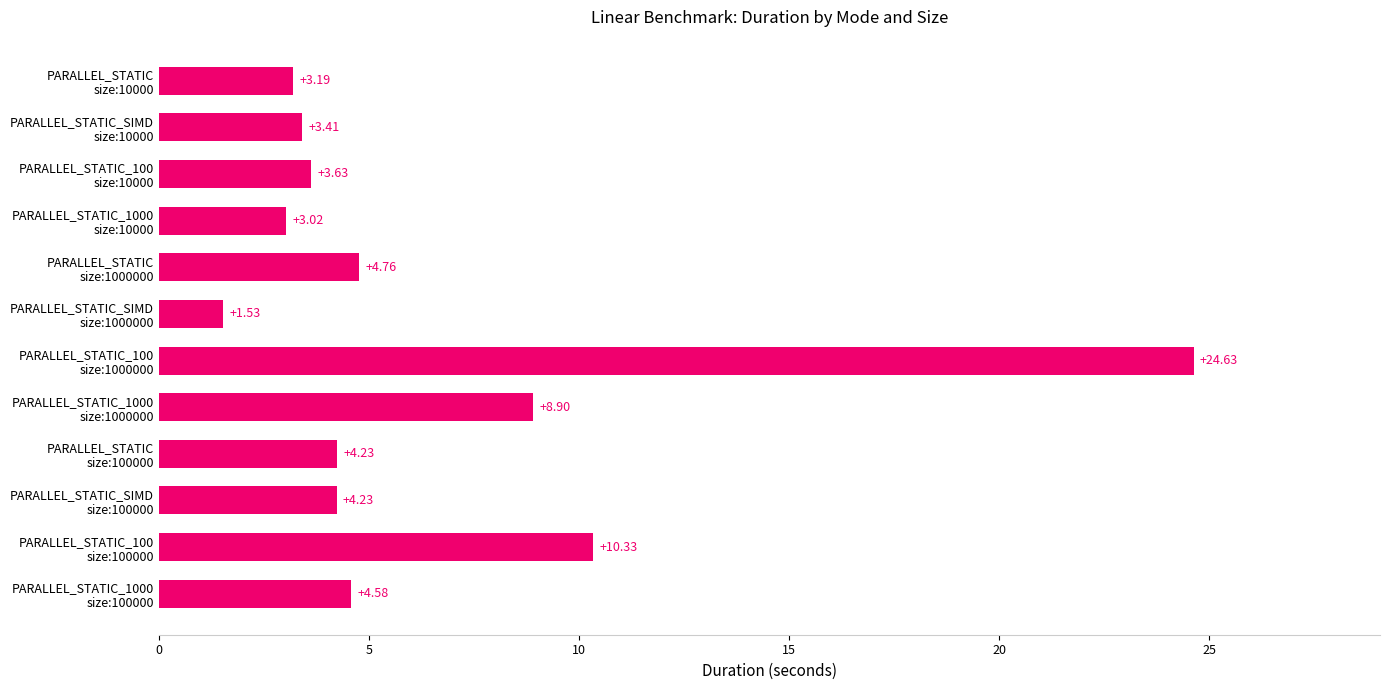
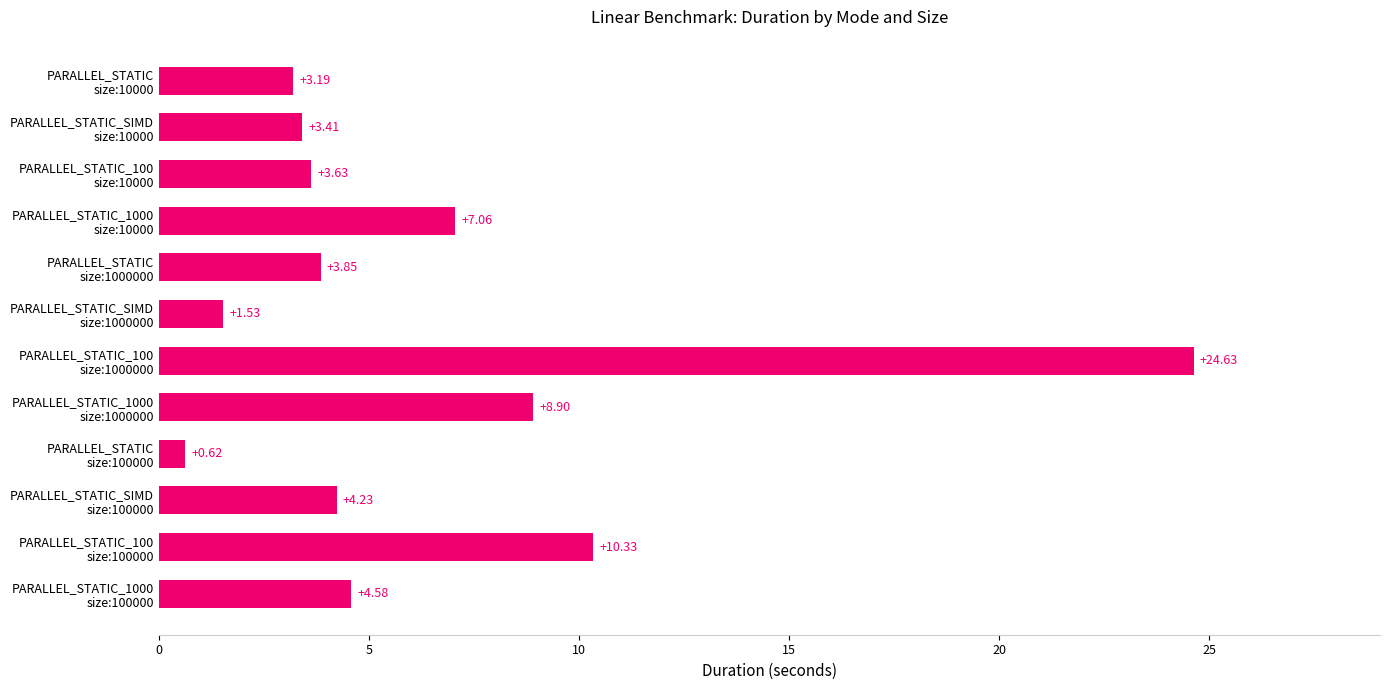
  {
    "PARALLEL_STATIC size:10000": "+3.19",
    "PARALLEL_STATIC_SIMD size:10000": "+3.41",
    "PARALLEL_STATIC_100 size:10000": "+3.63",
-   "PARALLEL_STATIC_1000 size:10000": "+3.02",
-   "PARALLEL_STATIC size:1000000": "+4.76",
+   "PARALLEL_STATIC_1000 size:10000": "+7.06",
+   "PARALLEL_STATIC size:1000000": "+3.85",
    "PARALLEL_STATIC_SIMD size:1000000": "+1.53",
    "PARALLEL_STATIC_100 size:1000000": "+24.63",
    "PARALLEL_STATIC_1000 size:1000000": "+8.90",
-   "PARALLEL_STATIC size:100000": "+4.23",
+   "PARALLEL_STATIC size:100000": "+0.62",
    "PARALLEL_STATIC_SIMD size:100000": "+4.23",
    "PARALLEL_STATIC_100 size:100000": "+10.33",
    "PARALLEL_STATIC_1000 size:100000": "+4.58"
  }
